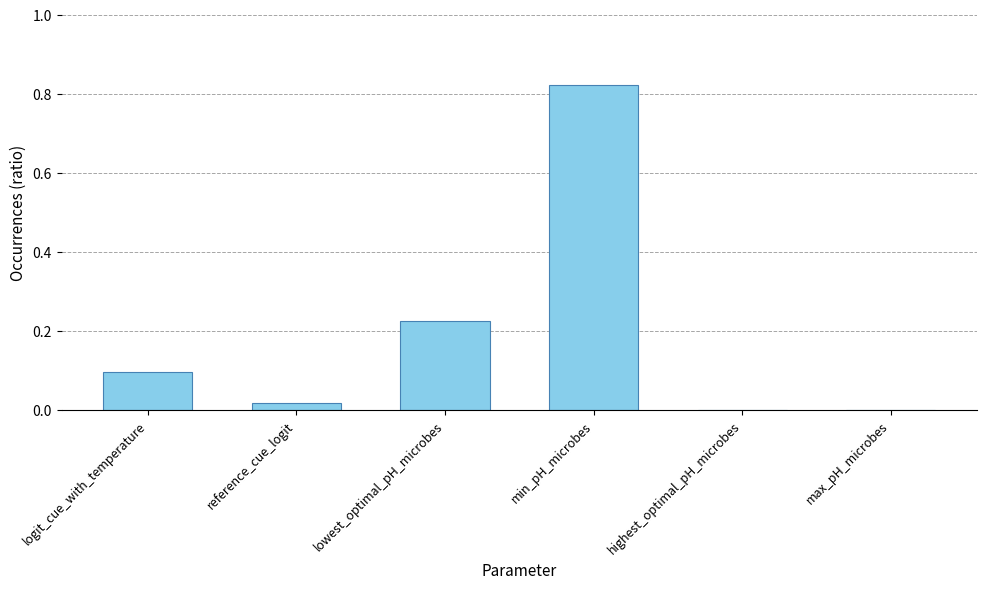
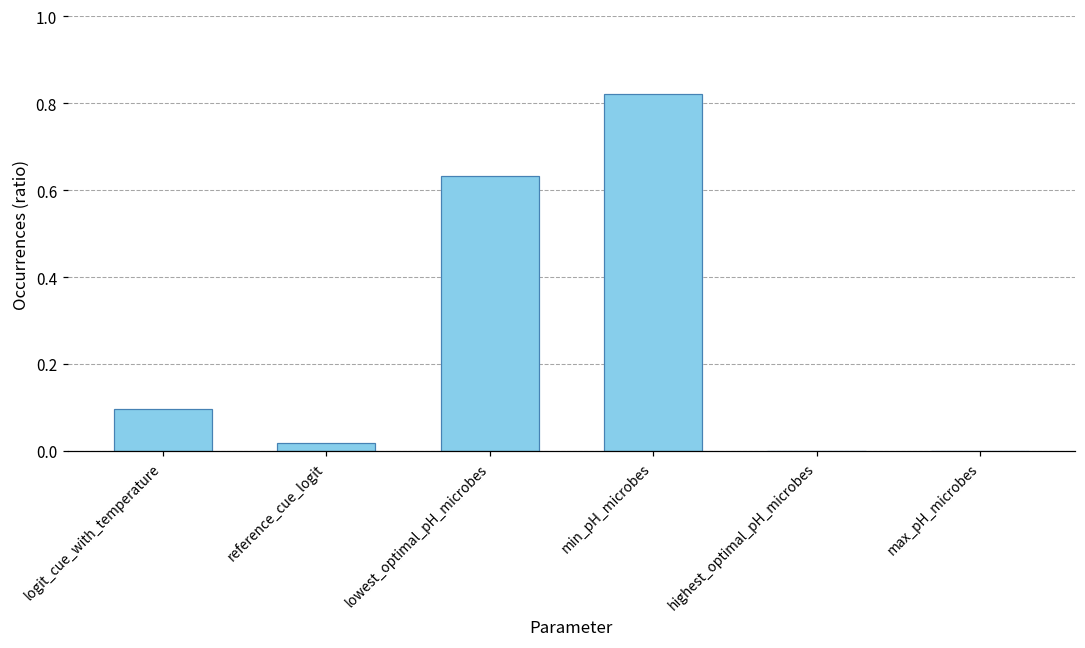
  {
    "logit_cue_with_temperature": 0.10,
    "reference_cue_logit": 0.02,
-   "lowest_optimal_pH_microbes": 0.23,
+   "lowest_optimal_pH_microbes": 0.63,
    "min_pH_microbes": 0.82
  }
